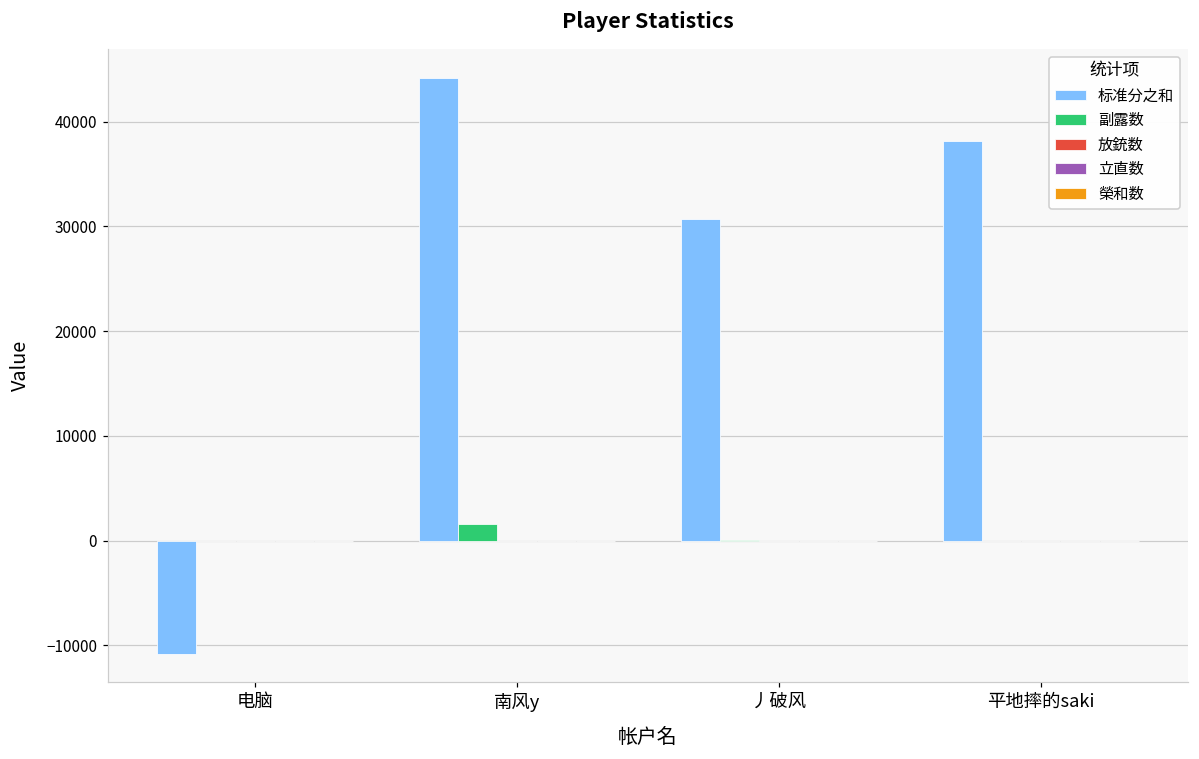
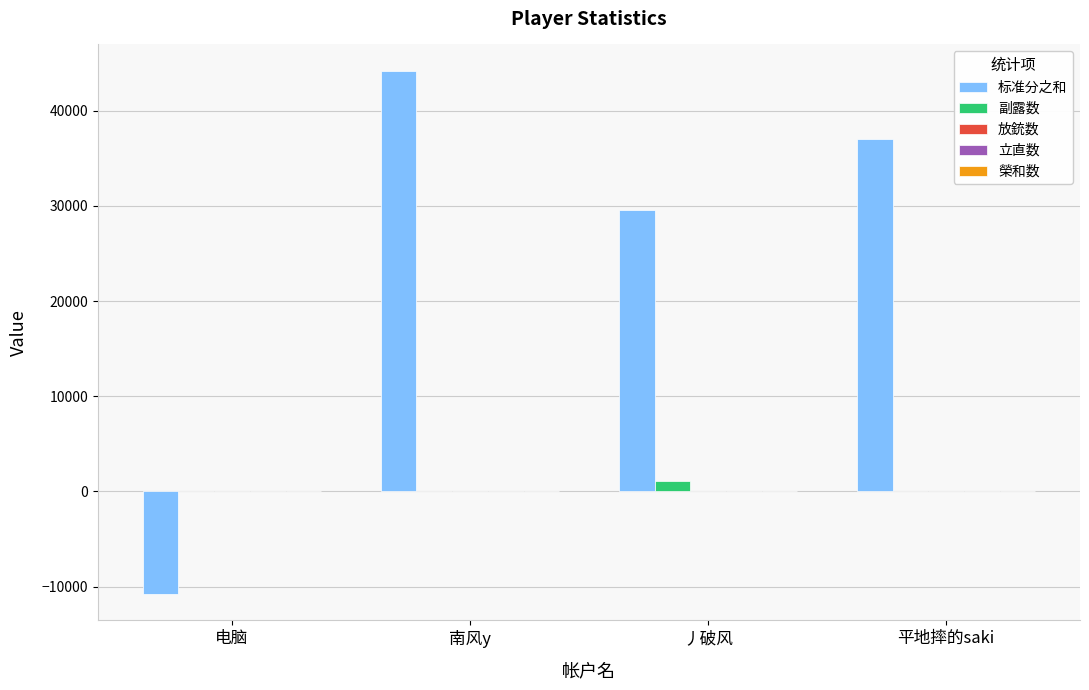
  {
    "标准分之和": {
      "电脑": -11000,
      "南风y": 44000,
-     "丿破风": 31000,
-     "平地摔的saki": 38000
+     "丿破风": 30000,
+     "平地摔的saki": 37000
    },
    "副露数": {
      "电脑": 0,
-     "南风y": 2000,
-     "丿破风": 0
+     "南风y": 0,
+     "丿破风": 1000
    },
    "放銃数": {
      "平地摔的saki": 0
    },
    "立直数": {
      "电脑": 0
    },
    "榮和数": {
      "电脑": 0
    }
  }
